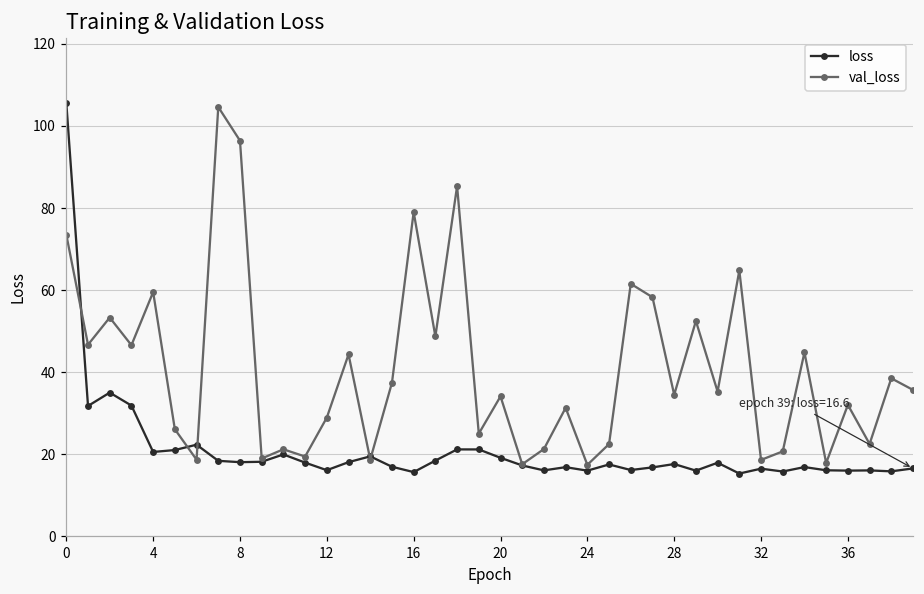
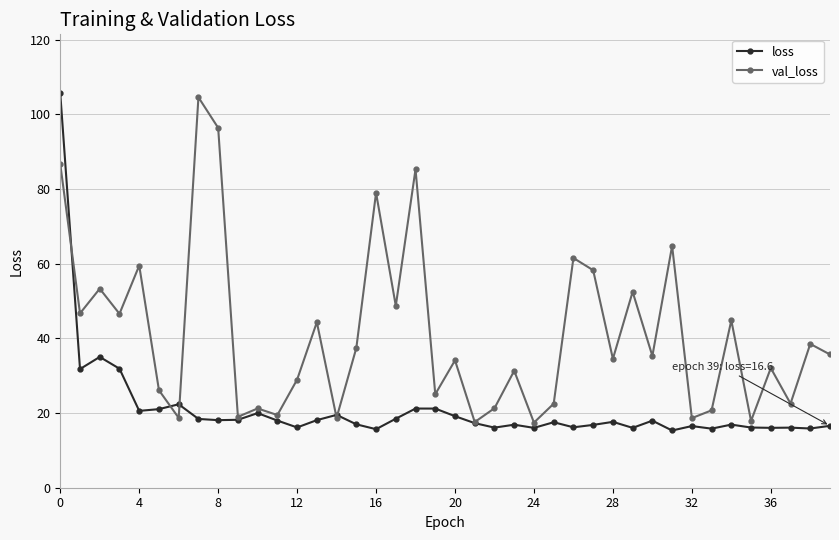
  {
    "loss": {
      "0": 106,
      "4": 21,
      "8": 18,
      "12": 16,
      "16": 16,
      "20": 19,
      "24": 16,
      "28": 18,
      "32": 17,
      "36": 16
    },
    "val_loss": {
-     "0": 74,
+     "0": 87,
      "4": 60,
      "8": 96,
      "12": 29,
      "16": 79,
      "20": 34,
      "24": 17,
      "28": 35
    }
  }
